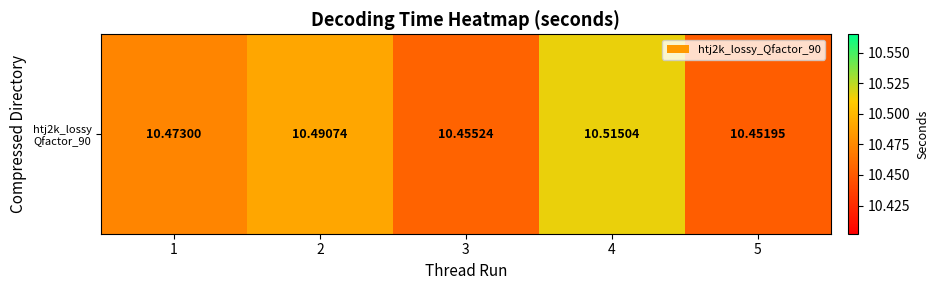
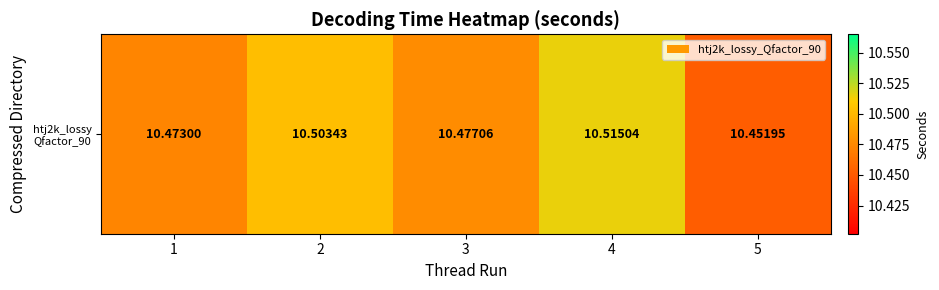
  {
    "htj2k_lossy Qfactor_90": {
      "1": 10.47300,
-     "2": 10.49074,
-     "3": 10.45524,
+     "2": 10.50343,
+     "3": 10.47706,
      "4": 10.51504,
      "5": 10.45195
    }
  }
